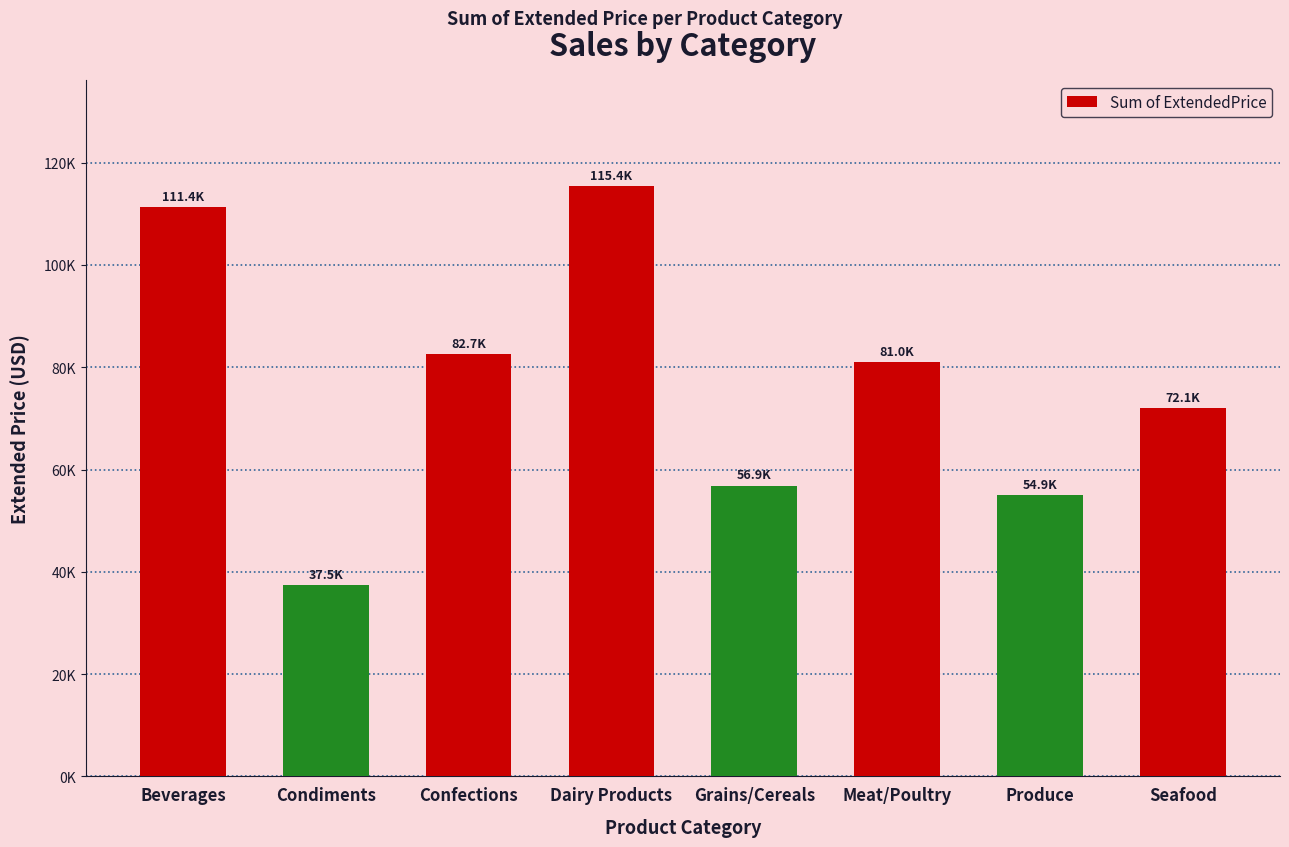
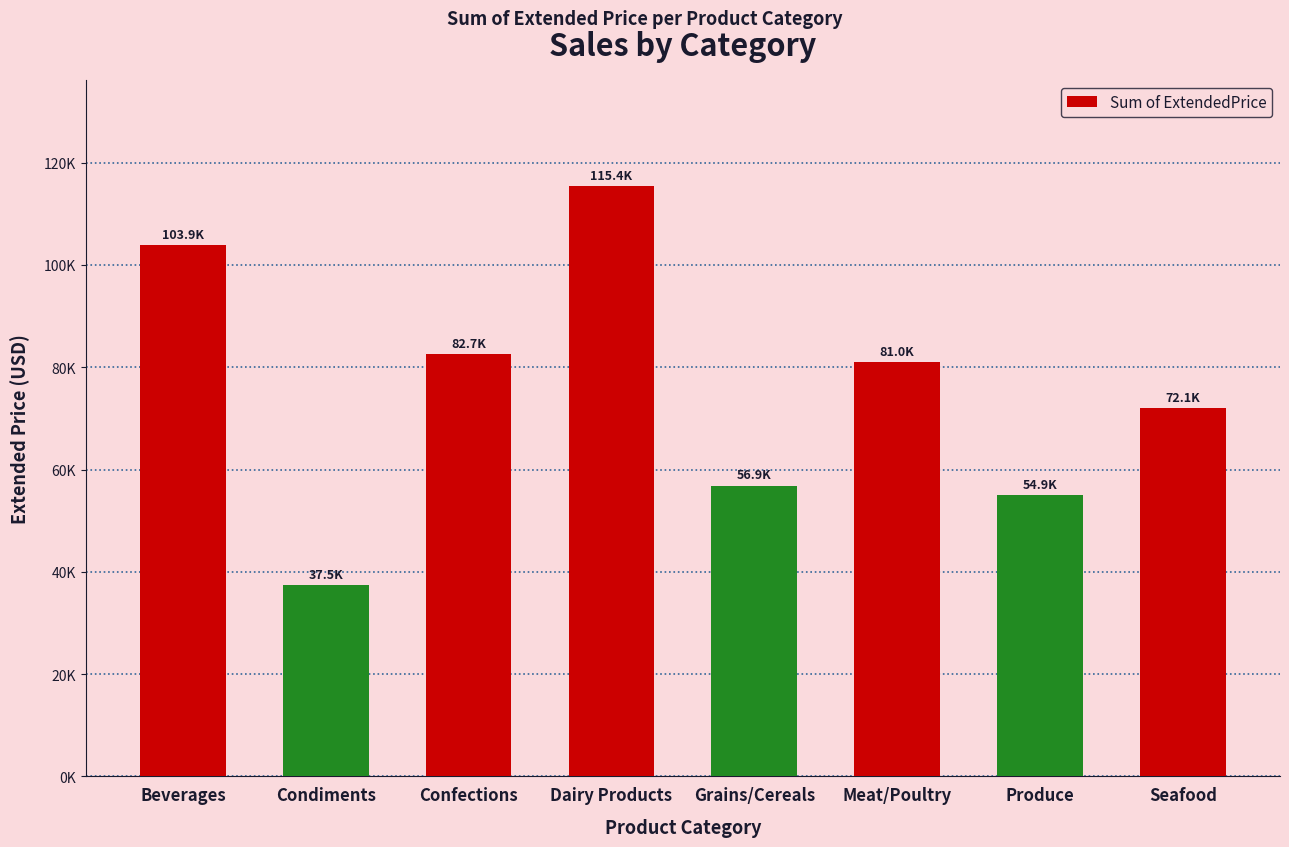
  {
-   "Beverages": "111.4K",
+   "Beverages": "103.9K",
    "Condiments": "37.5K",
    "Confections": "82.7K",
    "Dairy Products": "115.4K",
    "Grains/Cereals": "56.9K",
    "Meat/Poultry": "81.0K",
    "Produce": "54.9K",
    "Seafood": "72.1K"
  }
